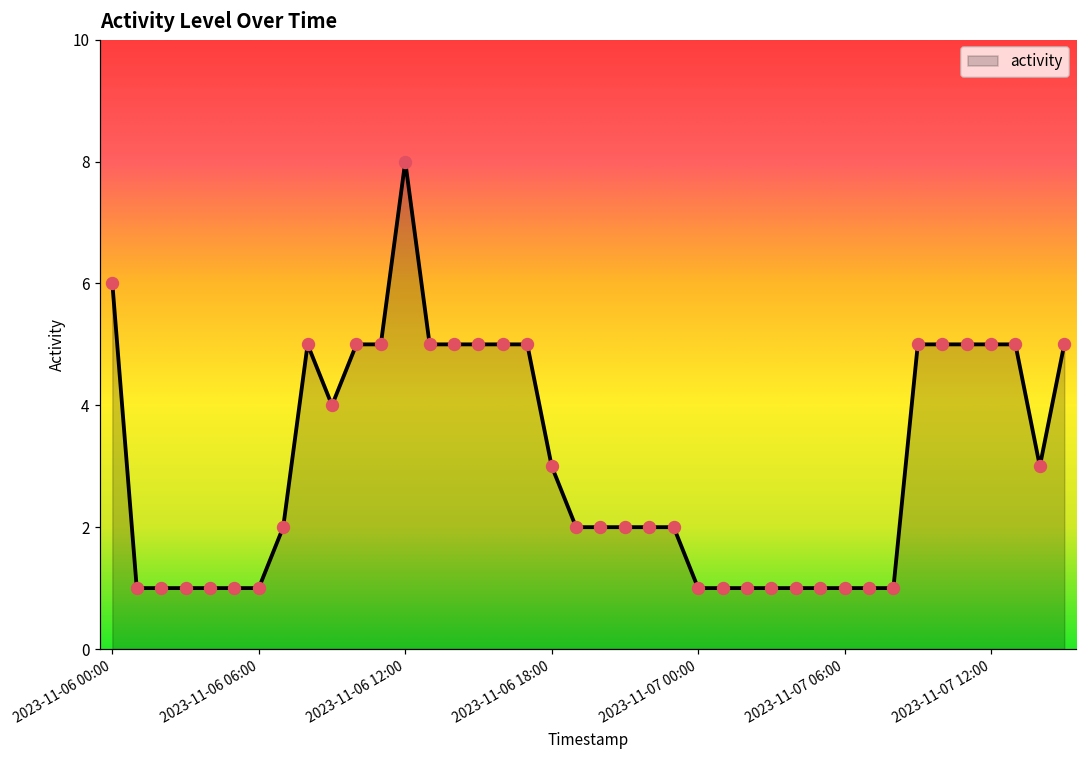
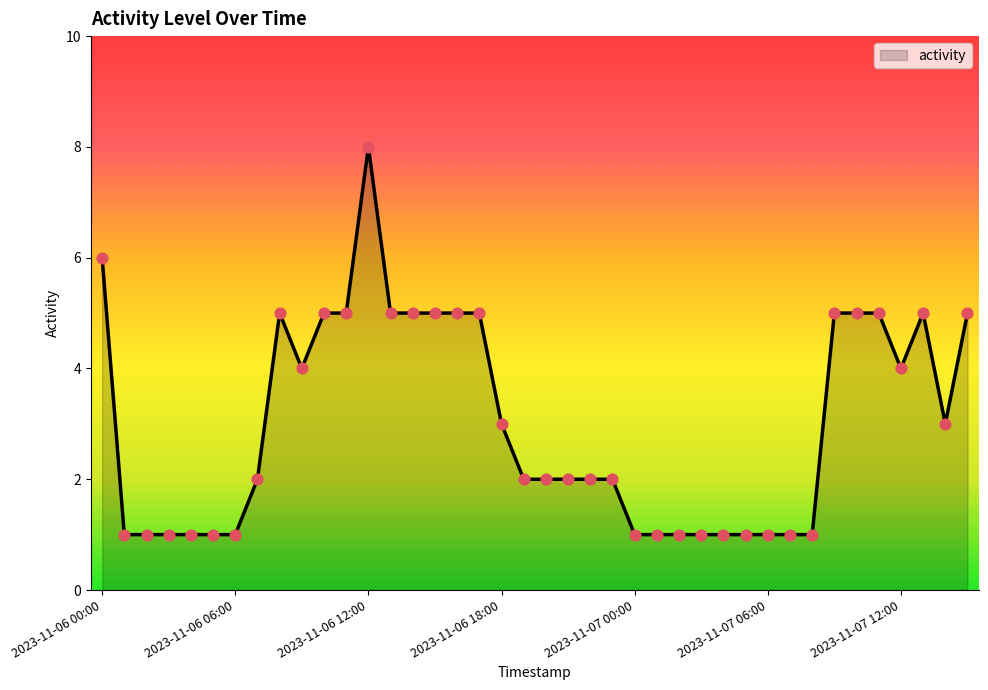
  {
    "2023-11-06 00:00": 6,
    "2023-11-06 06:00": 1,
    "2023-11-06 12:00": 8,
    "2023-11-06 18:00": 3,
    "2023-11-07 00:00": 1,
    "2023-11-07 06:00": 1,
-   "2023-11-07 12:00": 5
+   "2023-11-07 12:00": 4
  }
